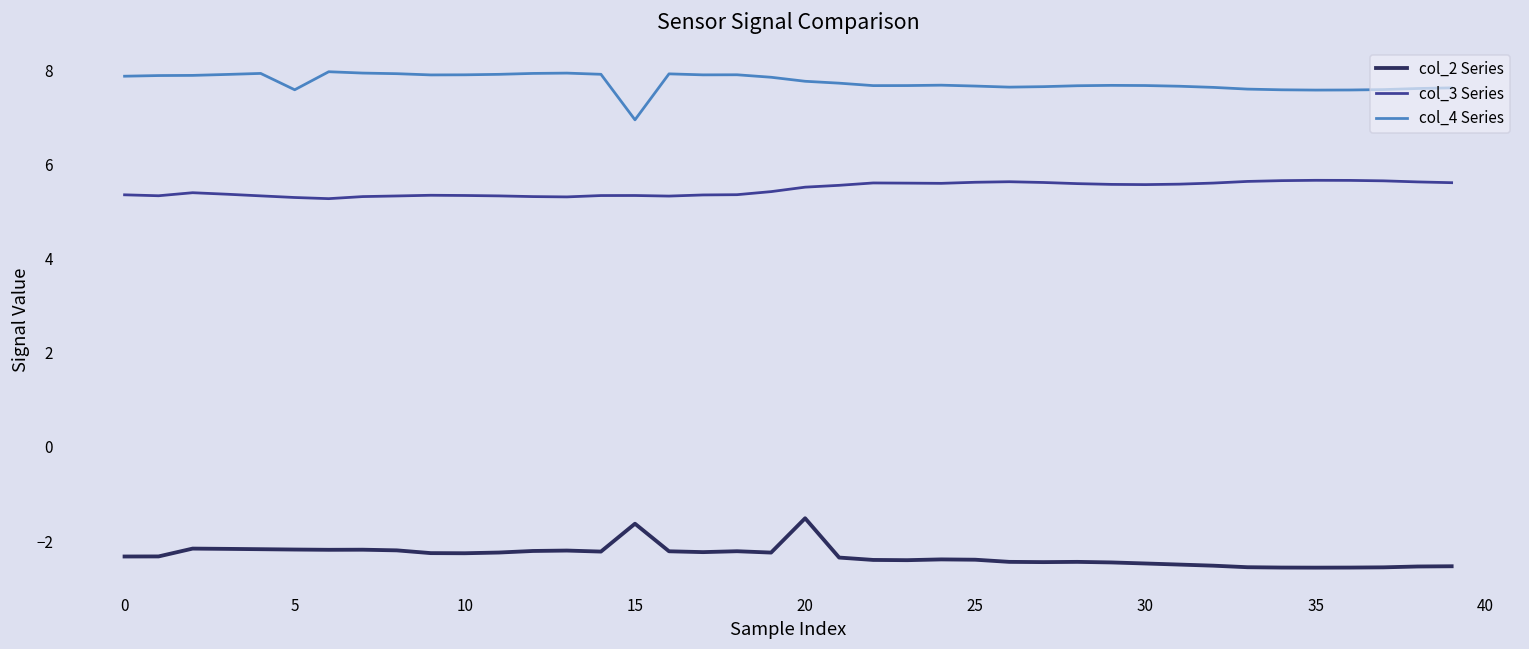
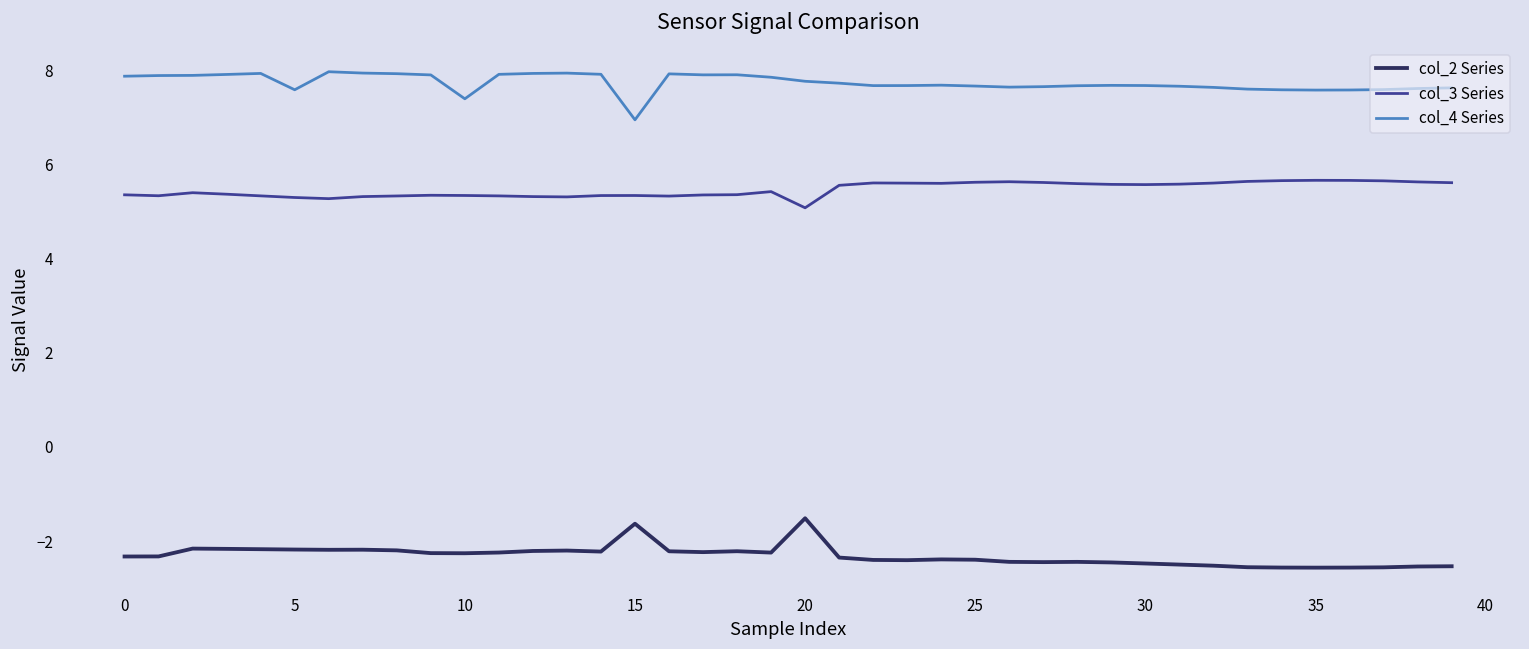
  {
    "col_2 Series": {
      "0": -2.3,
      "5": -2.2,
      "10": -2.3,
      "15": -1.6,
      "20": -1.5,
      "25": -2.4,
      "30": -2.5,
      "35": -2.6
    },
    "col_3 Series": {
      "0": 5.4,
      "5": 5.3,
      "10": 5.3,
      "15": 5.3,
-     "20": 5.5,
+     "20": 5.1,
      "25": 5.6,
      "30": 5.6,
      "35": 5.7
    },
    "col_4 Series": {
      "0": 7.9,
      "5": 7.6,
-     "10": 7.9,
+     "10": 7.4,
      "15": 7.0,
      "20": 7.8,
      "25": 7.7,
      "30": 7.7,
      "35": 7.6
    }
  }
